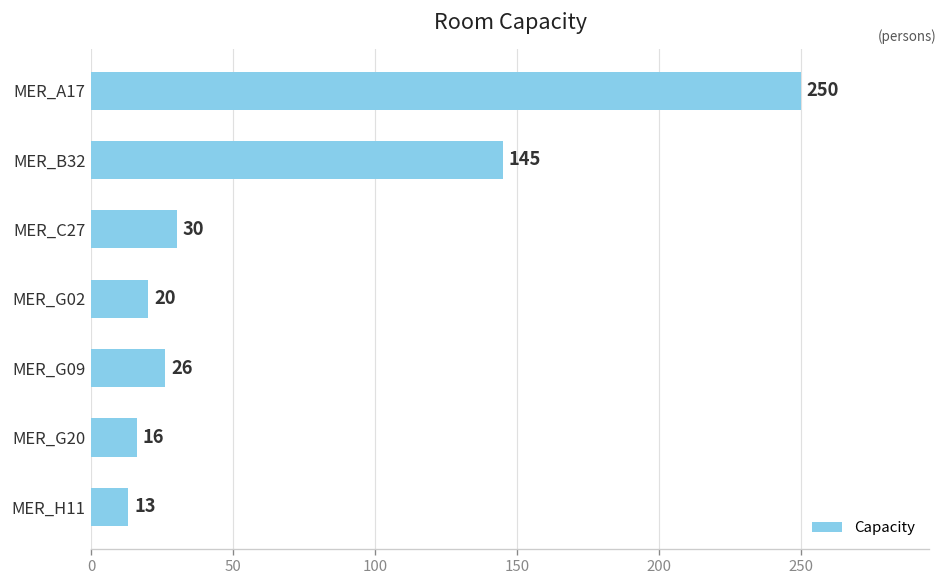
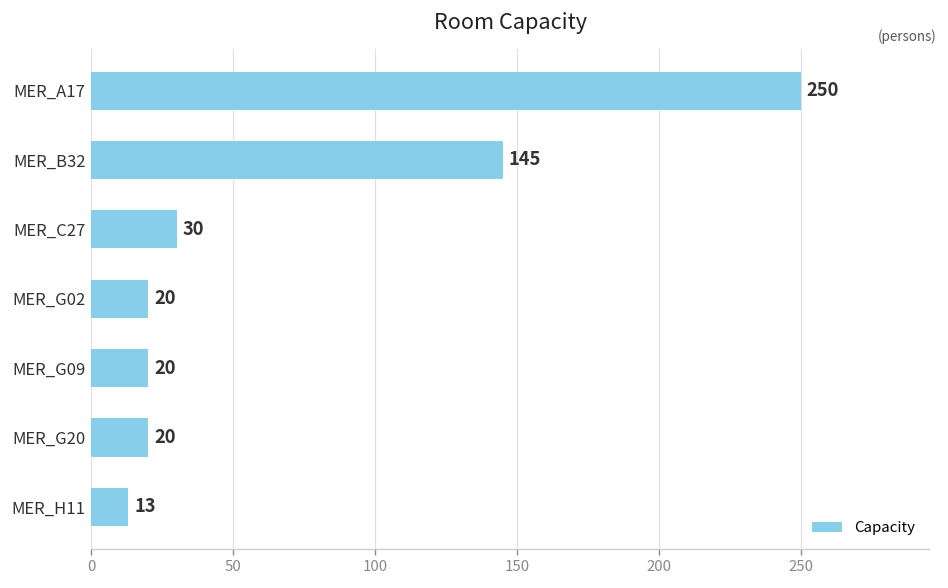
  {
    "MER_A17": 250,
    "MER_B32": 145,
    "MER_C27": 30,
    "MER_G02": 20,
-   "MER_G09": 26,
-   "MER_G20": 16,
+   "MER_G09": 20,
+   "MER_G20": 20,
    "MER_H11": 13
  }
